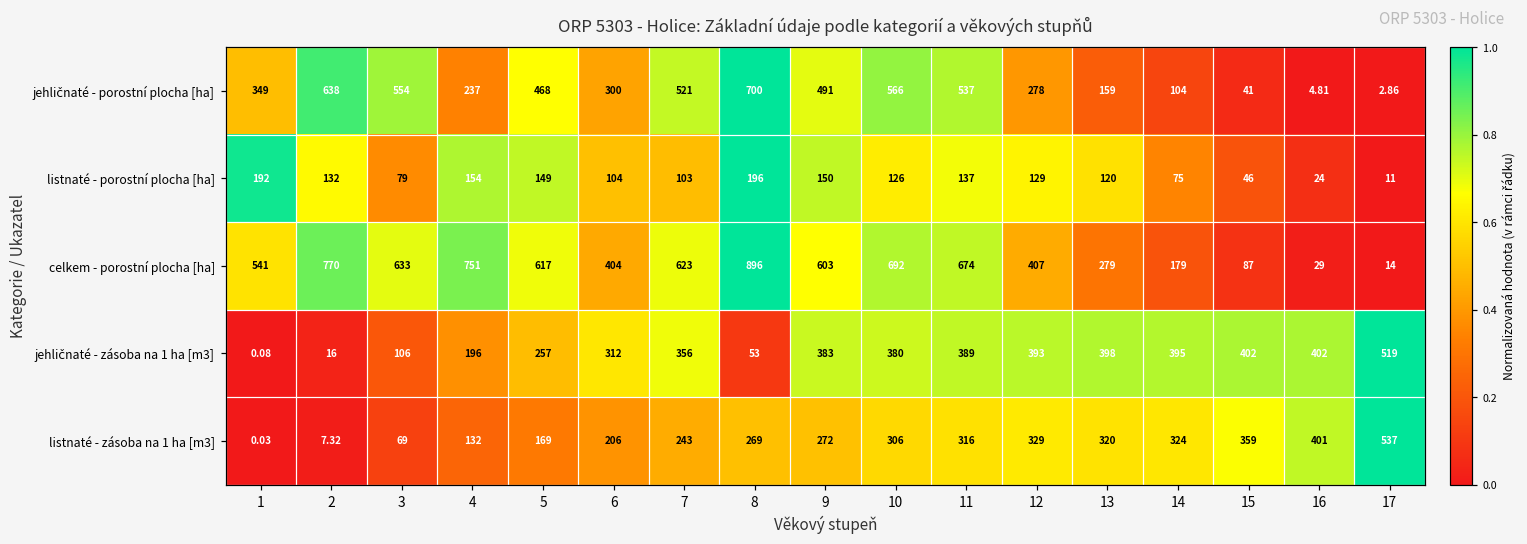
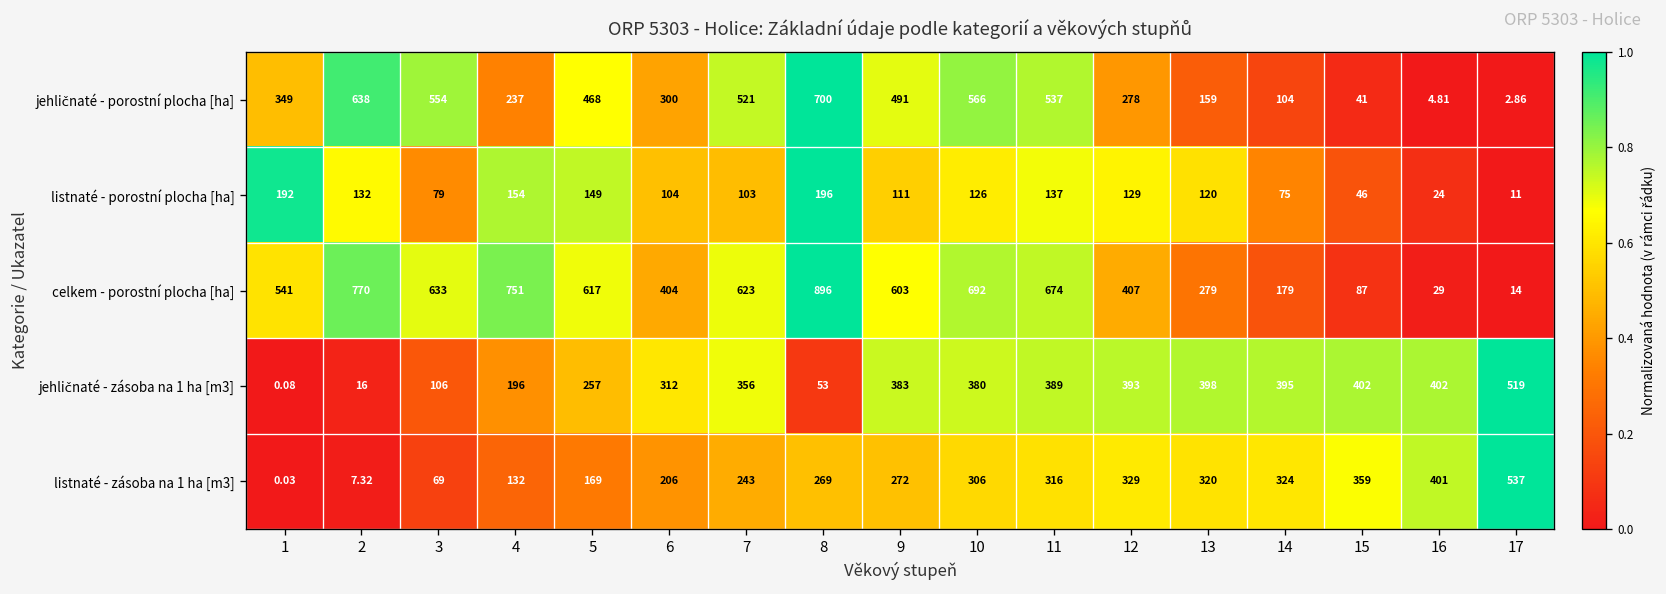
  {
    "jehličnaté - porostní plocha [ha]": {
      "1": 349,
      "2": 638,
      "3": 554,
      "4": 237,
      "5": 468,
      "6": 300,
      "7": 521,
      "8": 700,
      "9": 491,
      "10": 566,
      "11": 537,
      "12": 278,
      "13": 159,
      "14": 104,
      "15": 41,
      "16": 4.81,
      "17": 2.86
    },
    "listnaté - porostní plocha [ha]": {
      "1": 192,
      "2": 132,
      "3": 79,
      "4": 154,
      "5": 149,
      "6": 104,
      "7": 103,
      "8": 196,
-     "9": 150,
+     "9": 111,
      "10": 126,
      "11": 137,
      "12": 129,
      "13": 120,
      "14": 75,
      "15": 46,
      "16": 24,
      "17": 11
    },
    "celkem - porostní plocha [ha]": {
      "1": 541,
      "2": 770,
      "3": 633,
      "4": 751,
      "5": 617,
      "6": 404,
      "7": 623,
      "8": 896,
      "9": 603,
      "10": 692,
      "11": 674,
      "12": 407,
      "13": 279,
      "14": 179,
      "15": 87,
      "16": 29,
      "17": 14
    },
    "jehličnaté - zásoba na 1 ha [m3]": {
      "1": 0.08,
      "2": 16,
      "3": 106,
      "4": 196,
      "5": 257,
      "6": 312,
      "7": 356,
      "8": 53,
      "9": 383,
      "10": 380,
      "11": 389,
      "12": 393,
      "13": 398,
      "14": 395,
      "15": 402,
      "16": 402,
      "17": 519
    },
    "listnaté - zásoba na 1 ha [m3]": {
      "1": 0.03,
      "2": 7.32,
      "3": 69,
      "4": 132,
      "5": 169,
      "6": 206,
      "7": 243,
      "8": 269,
      "9": 272,
      "10": 306,
      "11": 316,
      "12": 329,
      "13": 320,
      "14": 324,
      "15": 359,
      "16": 401,
      "17": 537
    }
  }
